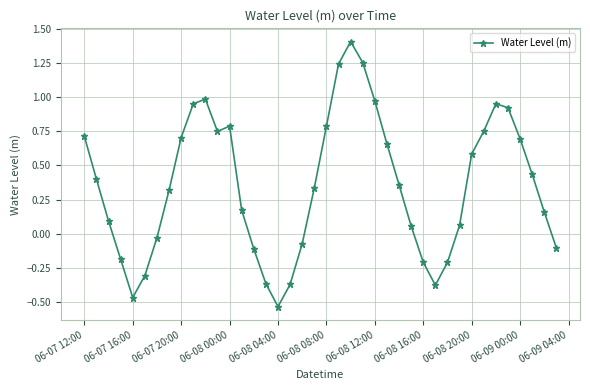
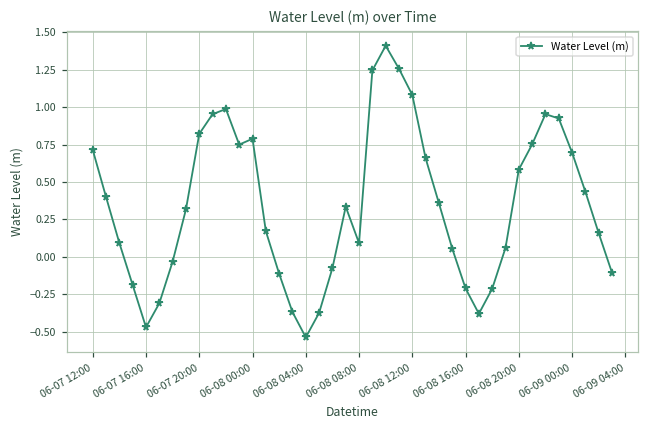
  {
    "06-07 12:00": 0.71,
    "06-07 16:00": -0.47,
-   "06-07 20:00": 0.70,
+   "06-07 20:00": 0.82,
    "06-08 00:00": 0.79,
    "06-08 04:00": -0.54,
-   "06-08 08:00": 0.79,
-   "06-08 12:00": 0.97,
+   "06-08 08:00": 0.09,
+   "06-08 12:00": 1.08,
    "06-08 16:00": -0.21,
    "06-08 20:00": 0.58,
    "06-09 00:00": 0.70
  }
